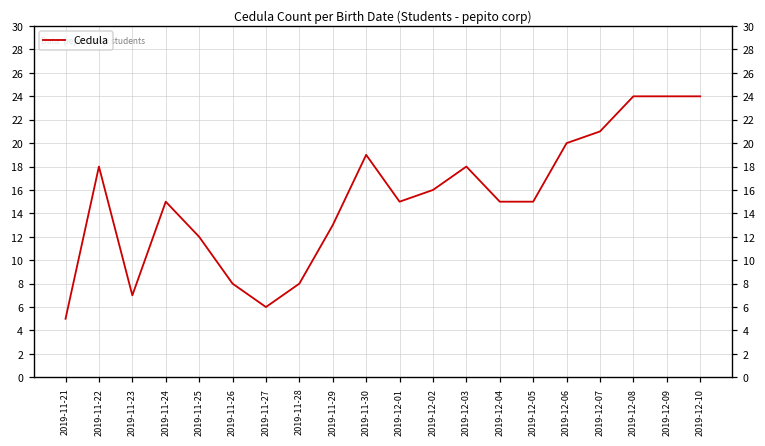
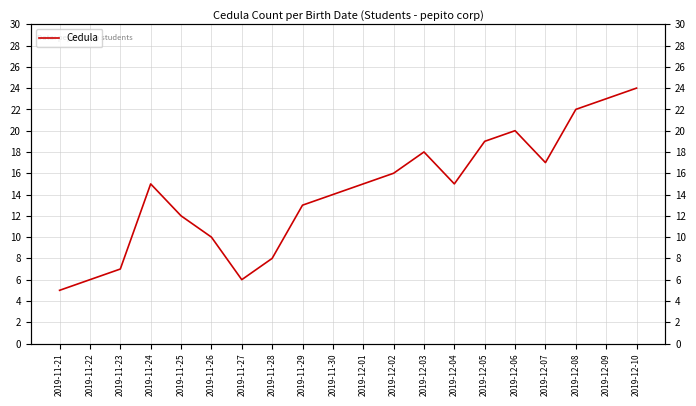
  {
    "2019-11-21": 5,
-   "2019-11-22": 18,
+   "2019-11-22": 6,
    "2019-11-23": 7,
    "2019-11-24": 15,
    "2019-11-25": 12,
-   "2019-11-26": 8,
+   "2019-11-26": 10,
    "2019-11-27": 6,
    "2019-11-28": 8,
    "2019-11-29": 13,
-   "2019-11-30": 19,
+   "2019-11-30": 14,
    "2019-12-01": 15,
    "2019-12-02": 16,
    "2019-12-03": 18,
    "2019-12-04": 15,
-   "2019-12-05": 15,
+   "2019-12-05": 19,
    "2019-12-06": 20,
-   "2019-12-07": 21,
-   "2019-12-08": 24,
-   "2019-12-09": 24,
+   "2019-12-07": 17,
+   "2019-12-08": 22,
+   "2019-12-09": 23,
    "2019-12-10": 24
  }
